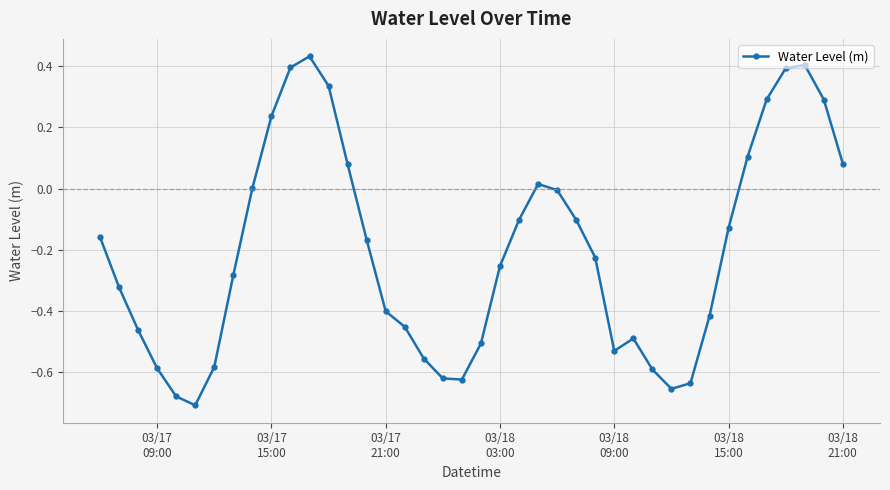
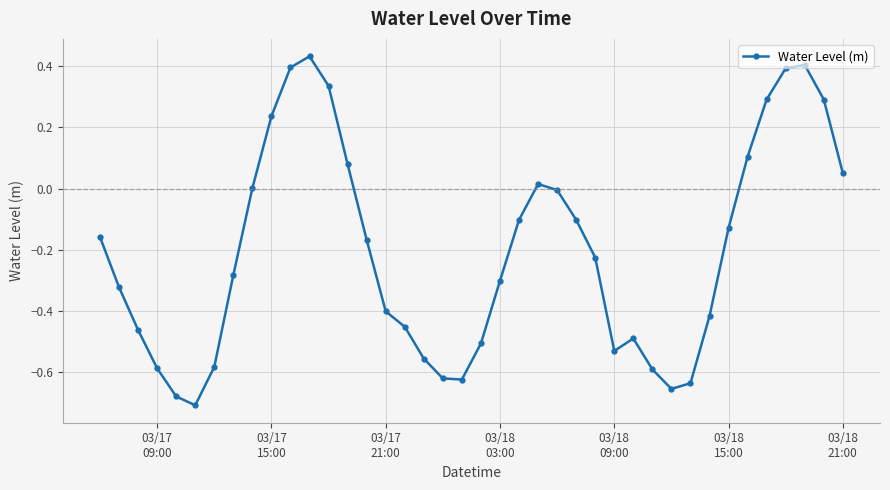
  {
    "03/17 09:00": -0.59,
    "03/17 15:00": 0.24,
    "03/17 21:00": -0.40,
-   "03/18 03:00": -0.25,
+   "03/18 03:00": -0.30,
    "03/18 09:00": -0.53,
    "03/18 15:00": -0.13,
-   "03/18 21:00": 0.08
+   "03/18 21:00": 0.05
  }
